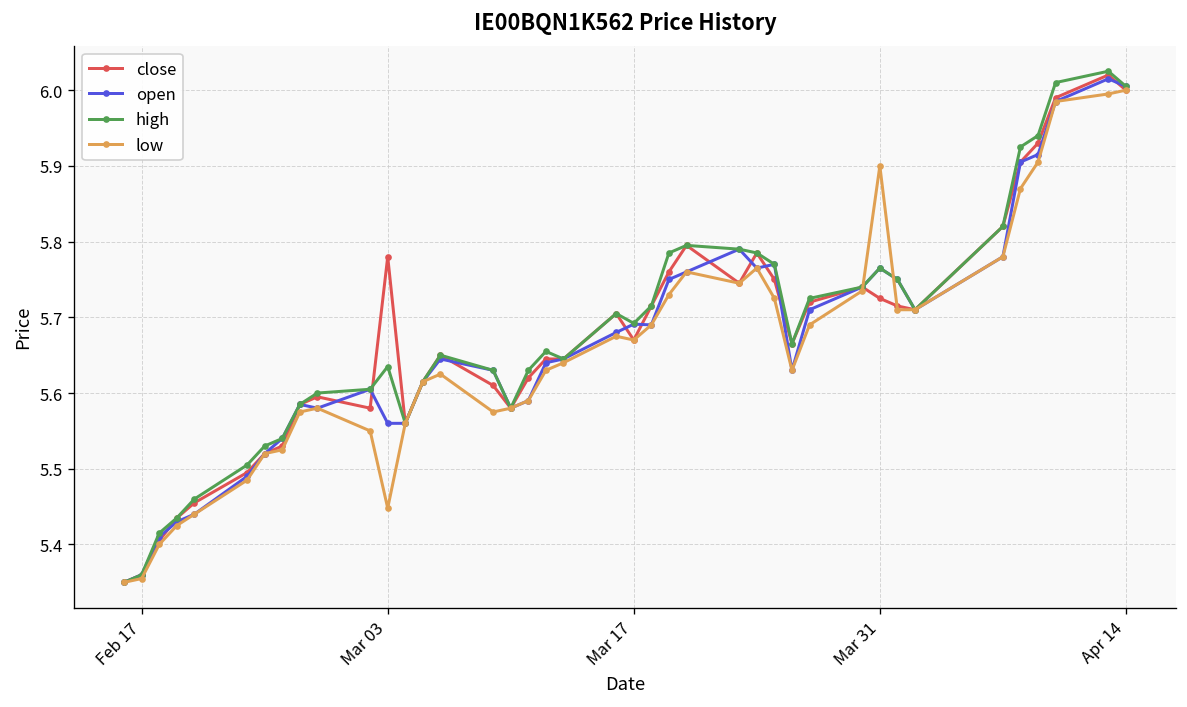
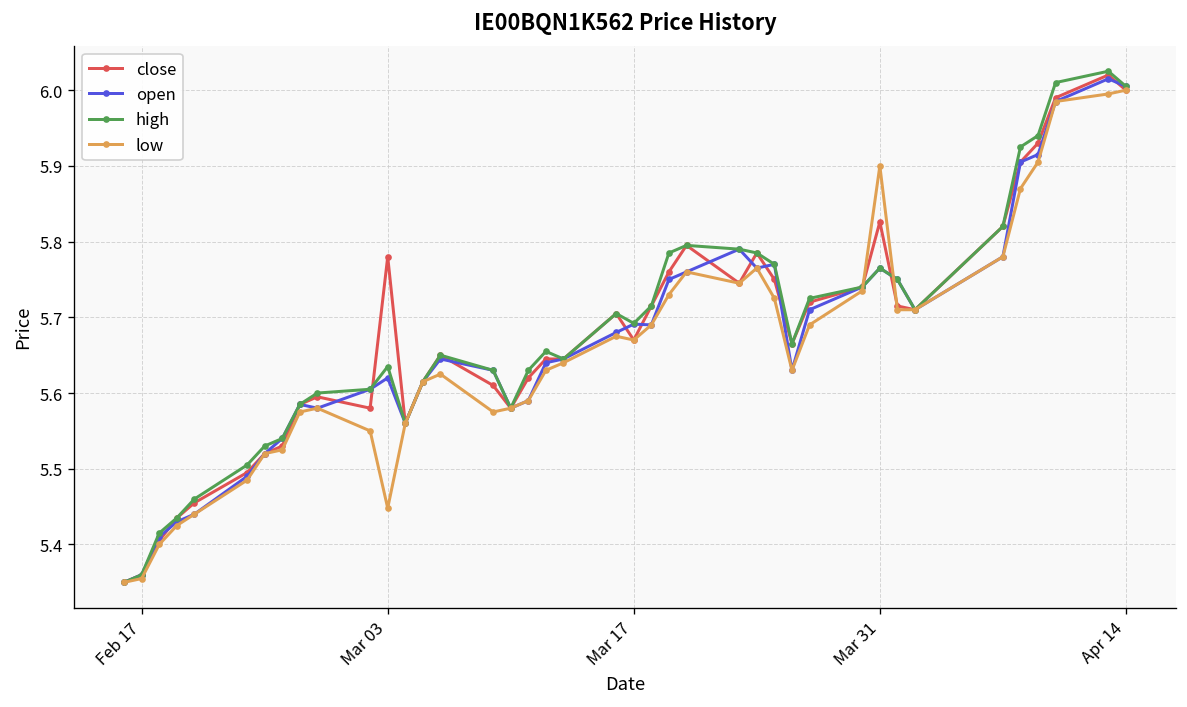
  {
    "close": {
      "Mar 03": 5.78,
-     "Mar 31": 5.73
+     "Mar 31": 5.83
    },
    "open": {
-     "Mar 03": 5.56
+     "Mar 03": 5.62
    },
    "high": {
      "Mar 03": 5.64
    },
    "low": {
      "Feb 17": 5.36,
      "Mar 03": 5.45,
      "Mar 31": 5.90
    }
  }
